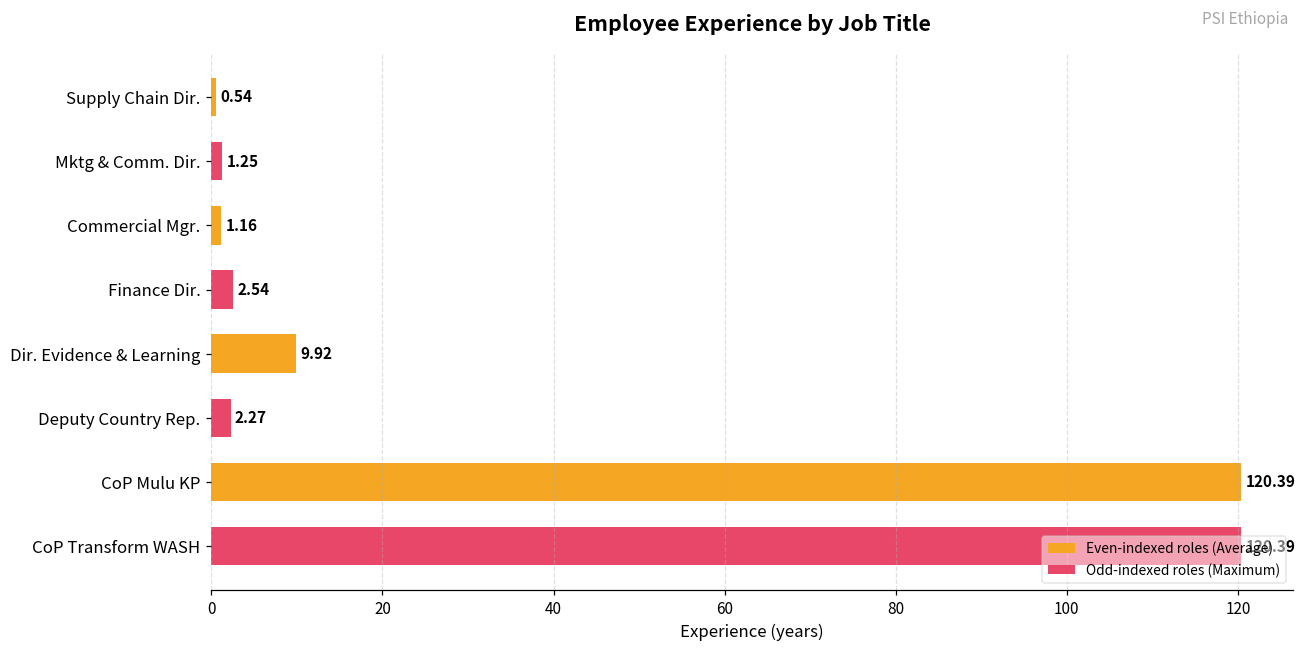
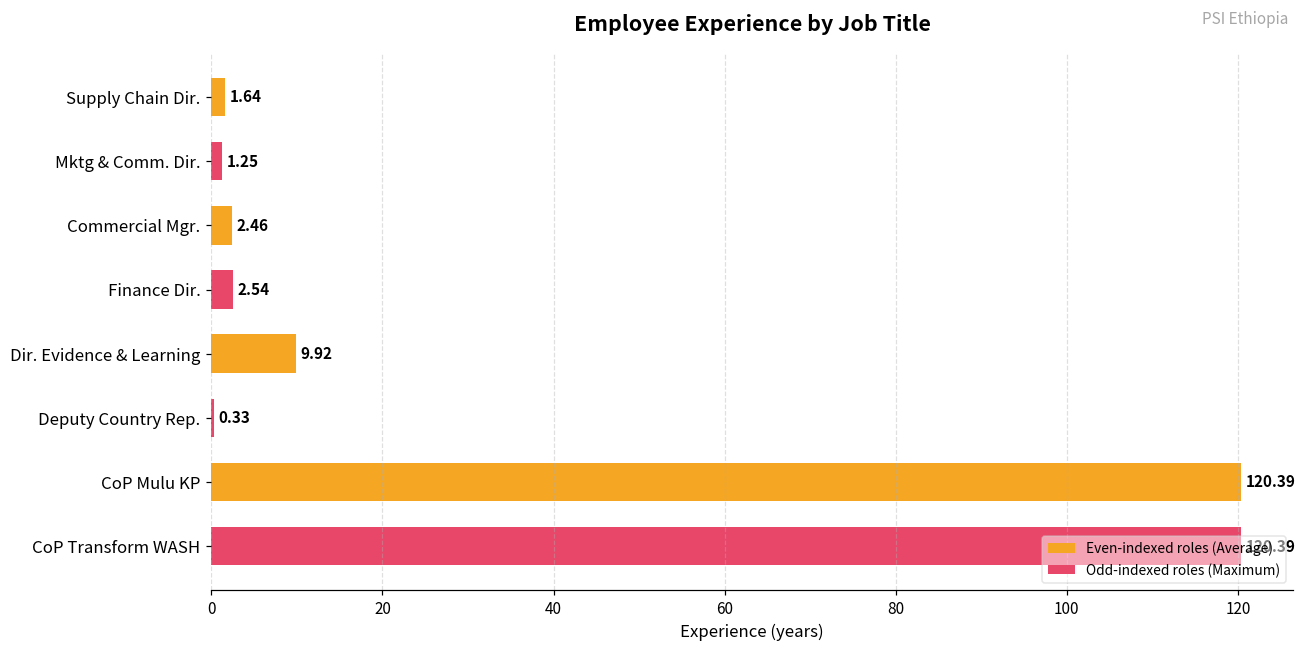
  {
-   "Supply Chain Dir.": 0.54,
+   "Supply Chain Dir.": 1.64,
    "Mktg & Comm. Dir.": 1.25,
-   "Commercial Mgr.": 1.16,
+   "Commercial Mgr.": 2.46,
    "Finance Dir.": 2.54,
    "Dir. Evidence & Learning": 9.92,
-   "Deputy Country Rep.": 2.27,
+   "Deputy Country Rep.": 0.33,
    "CoP Mulu KP": 120.39
  }
